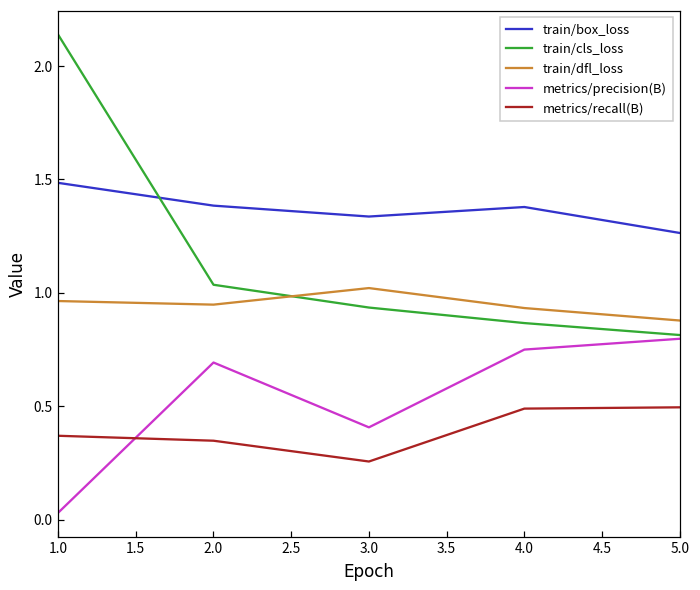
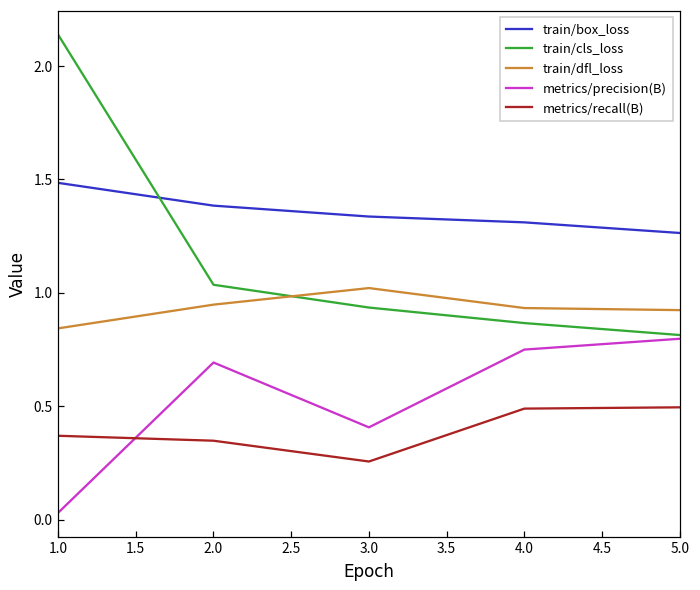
  {
    "train/box_loss": {
      "1.0": 1.48,
      "2.0": 1.38,
      "3.0": 1.34,
-     "4.0": 1.38,
+     "4.0": 1.31,
      "5.0": 1.26
    },
    "train/cls_loss": {
      "1.0": 2.14,
      "2.0": 1.03,
      "3.0": 0.93,
      "4.0": 0.87,
      "5.0": 0.81
    },
    "train/dfl_loss": {
-     "1.0": 0.96,
+     "1.0": 0.84,
      "2.0": 0.95,
      "3.0": 1.02,
      "4.0": 0.93,
-     "5.0": 0.88
+     "5.0": 0.92
    },
    "metrics/precision(B)": {
      "1.0": 0.03,
      "2.0": 0.69,
      "3.0": 0.41,
      "4.0": 0.75,
      "5.0": 0.80
    },
    "metrics/recall(B)": {
      "1.0": 0.37,
      "2.0": 0.35,
      "3.0": 0.26,
      "4.0": 0.49,
      "5.0": 0.49
    }
  }
